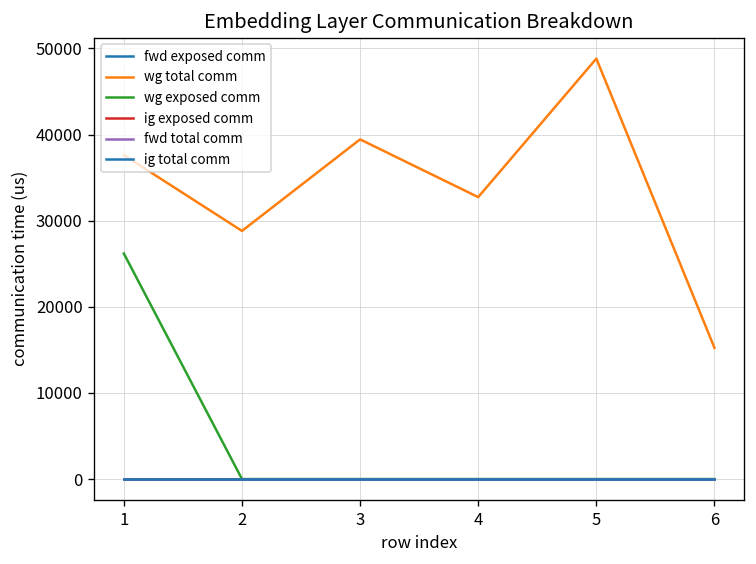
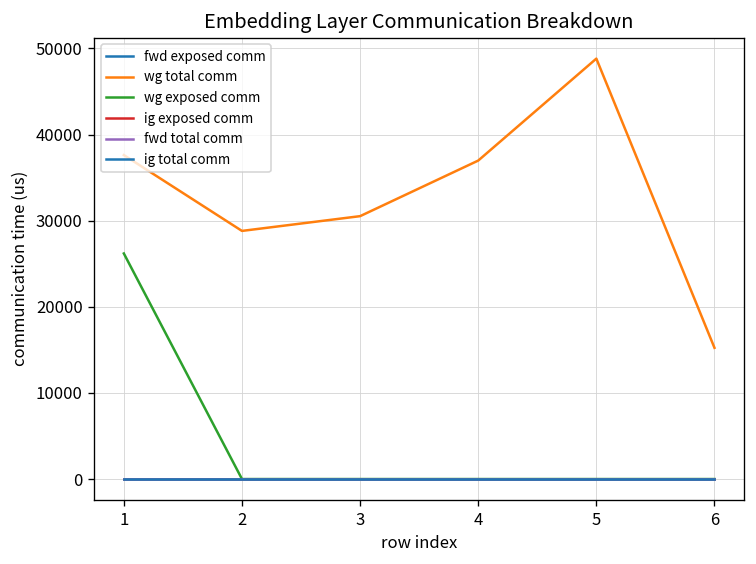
  {
    "ig total comm": {
      "1": 0
    },
    "wg total comm": {
      "2": 29000,
-     "3": 39000,
-     "4": 33000,
+     "3": 31000,
+     "4": 37000,
      "5": 49000,
      "6": 15000
    },
    "wg exposed comm": {
      "1": 26000
    }
  }
